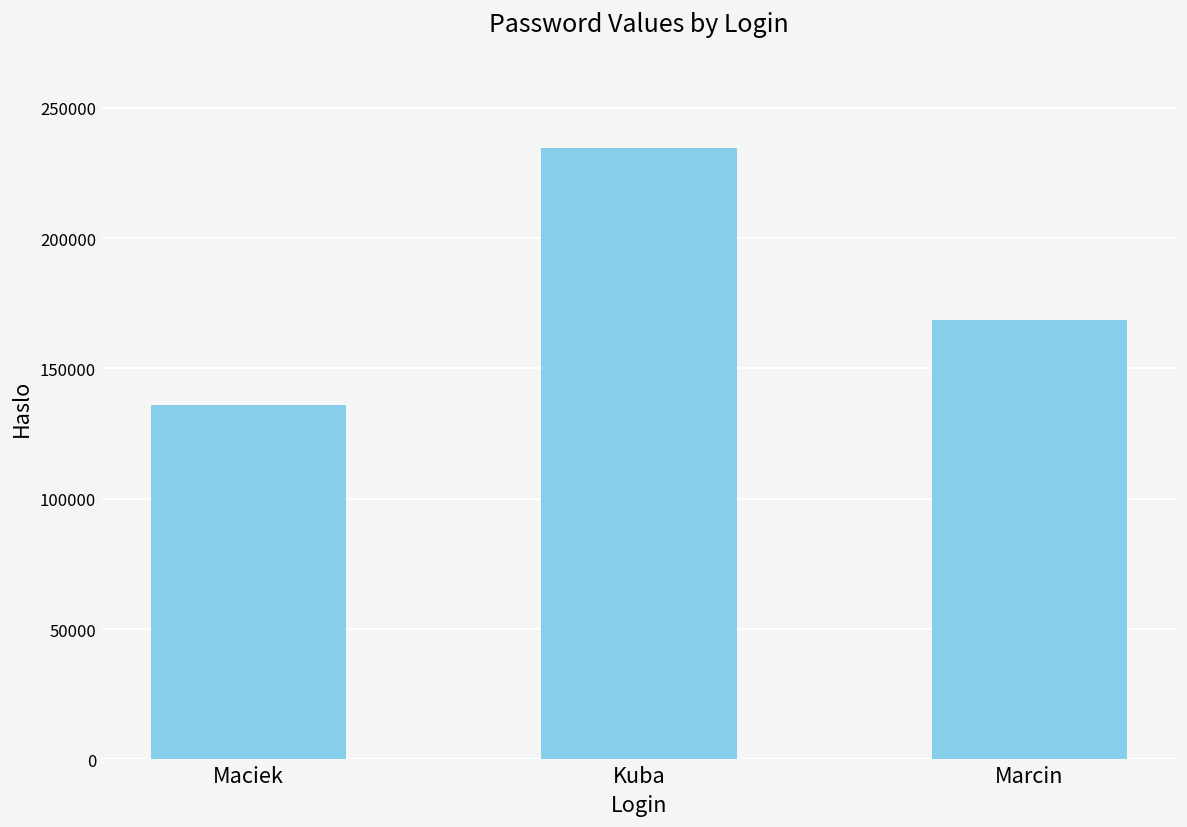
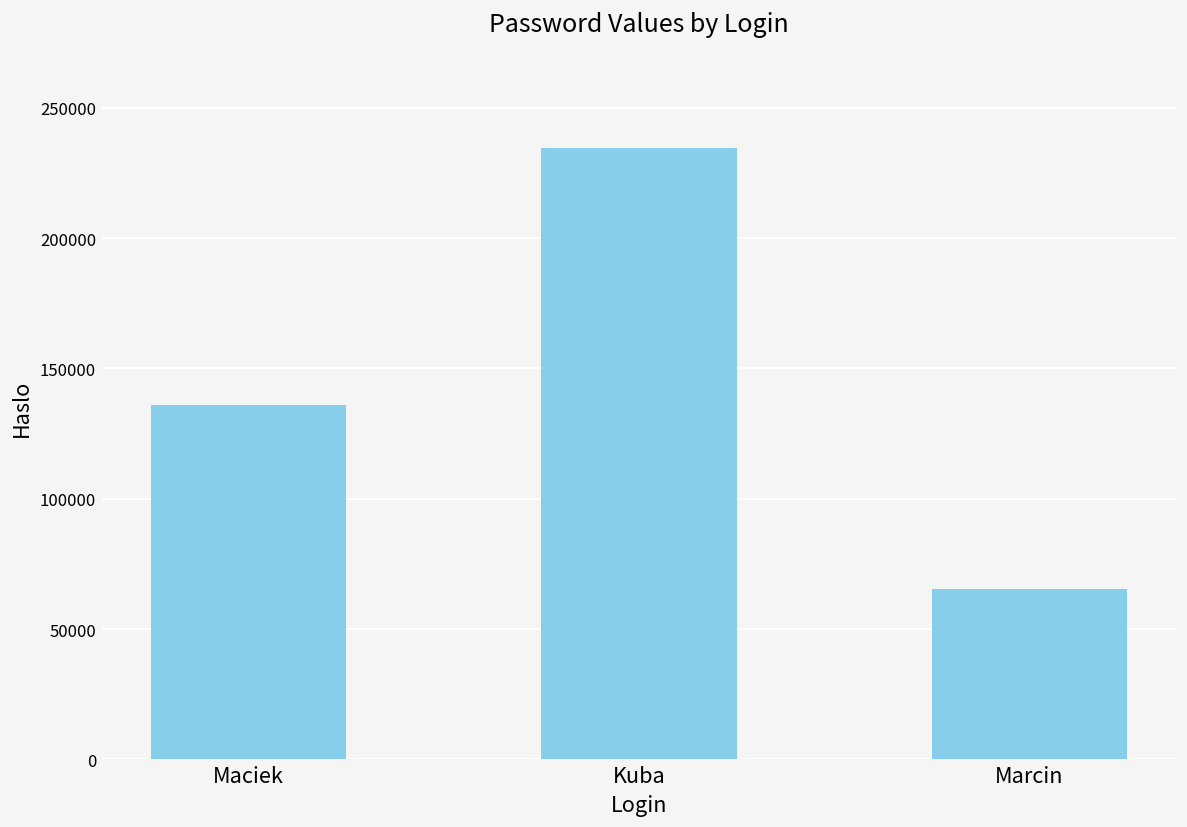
  {
    "Maciek": 136000,
    "Kuba": 235000,
-   "Marcin": 169000
+   "Marcin": 65000
  }
